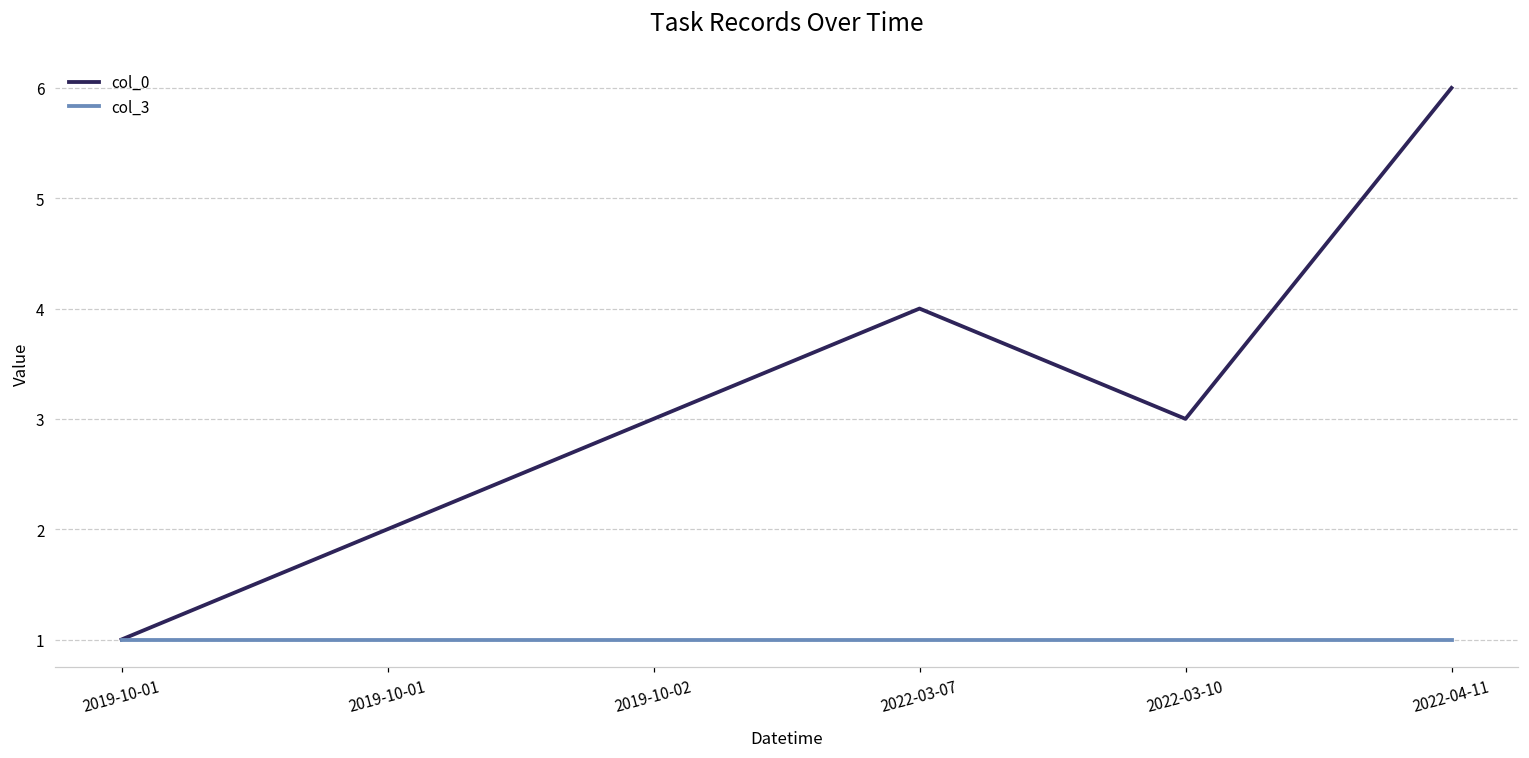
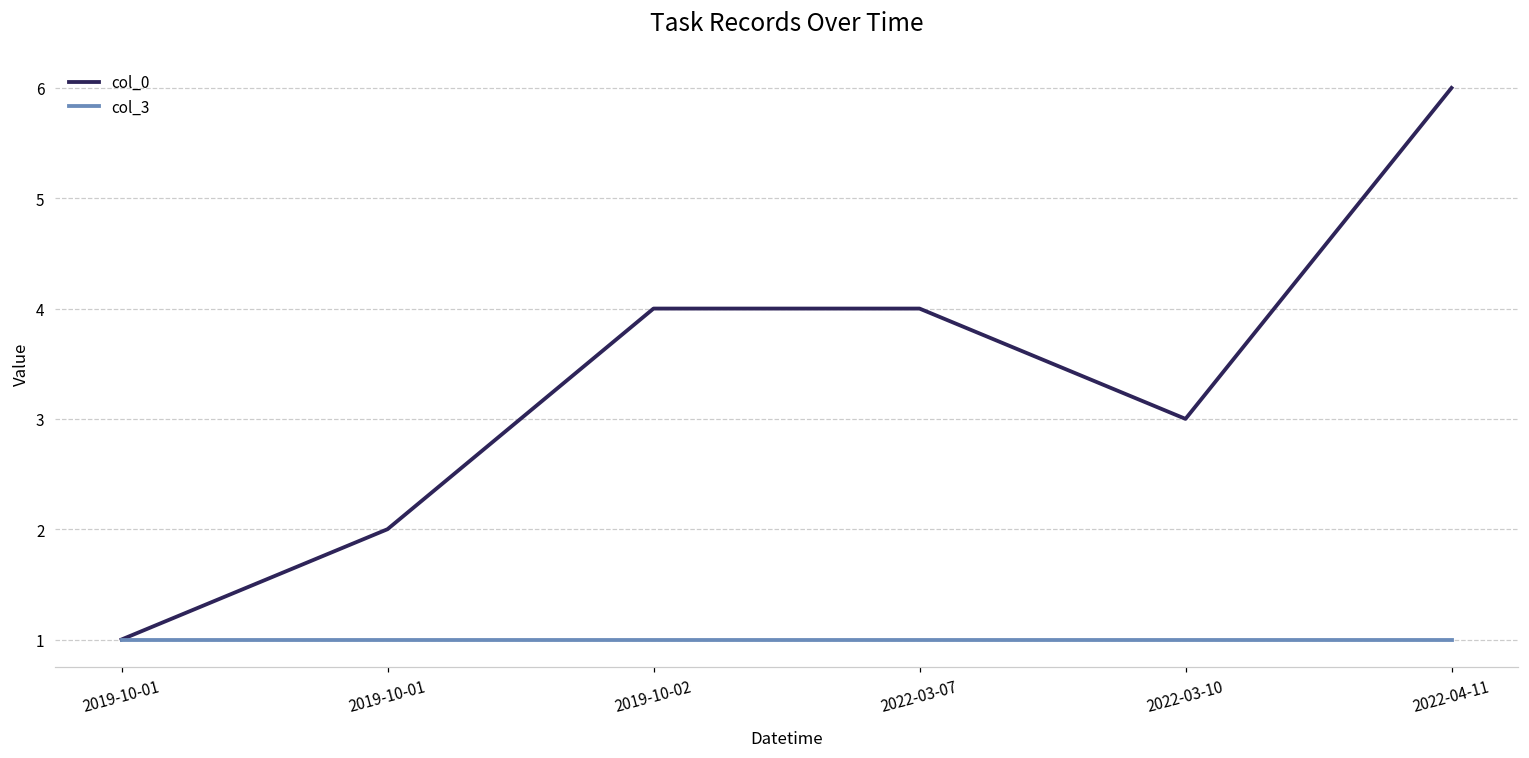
  {
    "col_0": {
-     "2019-10-02": 3,
+     "2019-10-02": 4,
      "2022-03-07": 4,
      "2022-03-10": 3,
      "2022-04-11": 6
    },
    "col_3": {
      "2019-10-02": 1,
      "2022-03-07": 1,
      "2022-03-10": 1,
      "2022-04-11": 1
    }
  }
